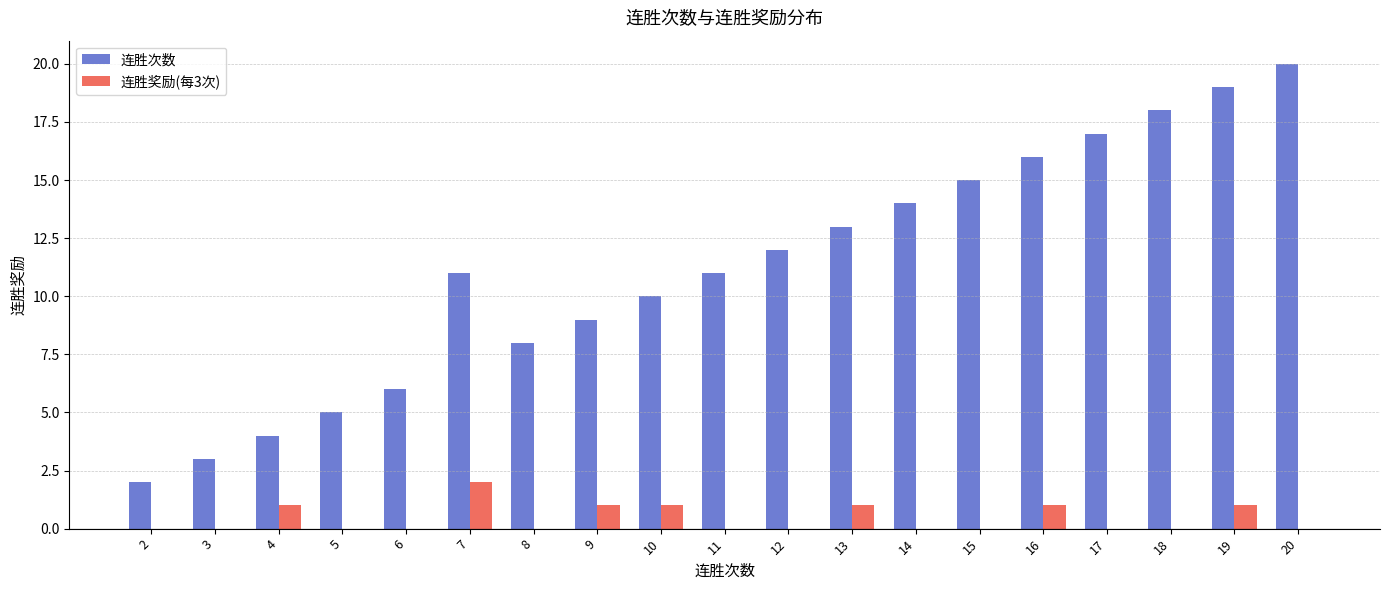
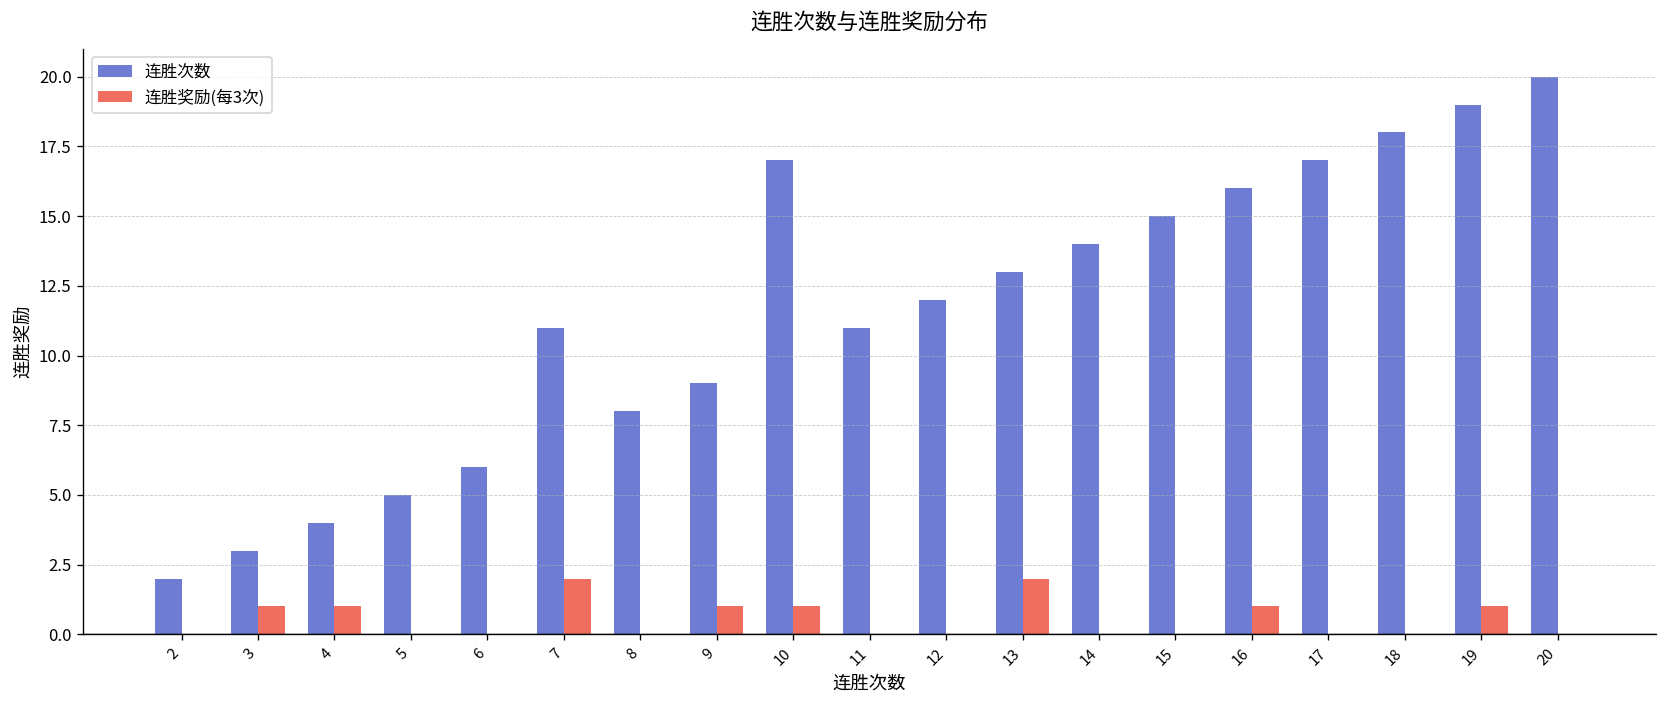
  {
    "连胜次数": {
      "2": 2,
      "3": 3,
      "4": 4,
      "5": 5,
      "6": 6,
      "7": 11,
      "8": 8,
      "9": 9,
-     "10": 10,
+     "10": 17,
      "11": 11,
      "12": 12,
      "13": 13,
      "14": 14,
      "15": 15,
      "16": 16,
      "17": 17,
      "18": 18,
      "19": 19,
      "20": 20
    },
    "连胜奖励(每3次)": {
      "2": 0,
-     "3": 0,
+     "3": 1,
      "4": 1,
      "5": 0,
      "6": 0,
      "7": 2,
      "8": 0,
      "9": 1,
      "10": 1,
      "11": 0,
      "12": 0,
-     "13": 1,
+     "13": 2,
      "14": 0,
      "15": 0,
      "16": 1,
      "17": 0,
      "18": 0,
      "19": 1,
      "20": 0
    }
  }
